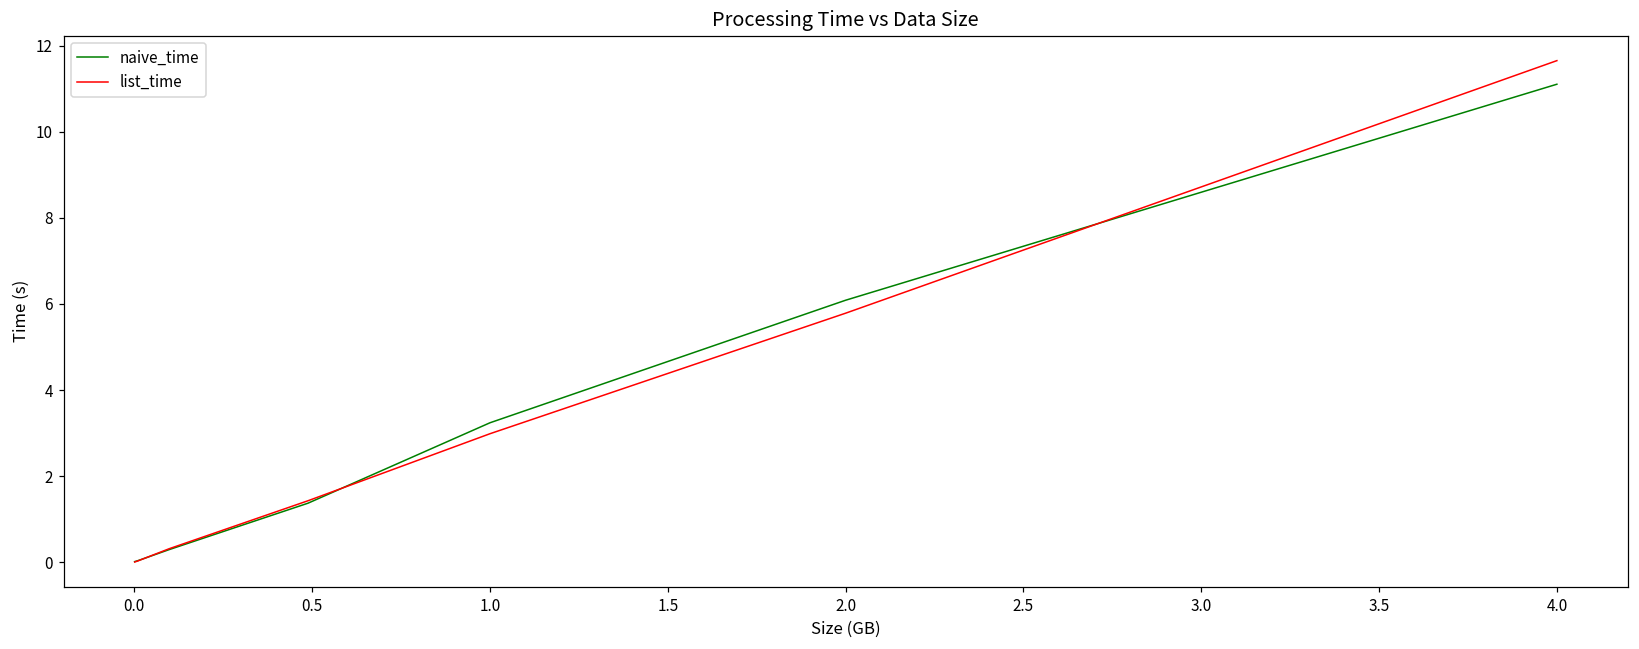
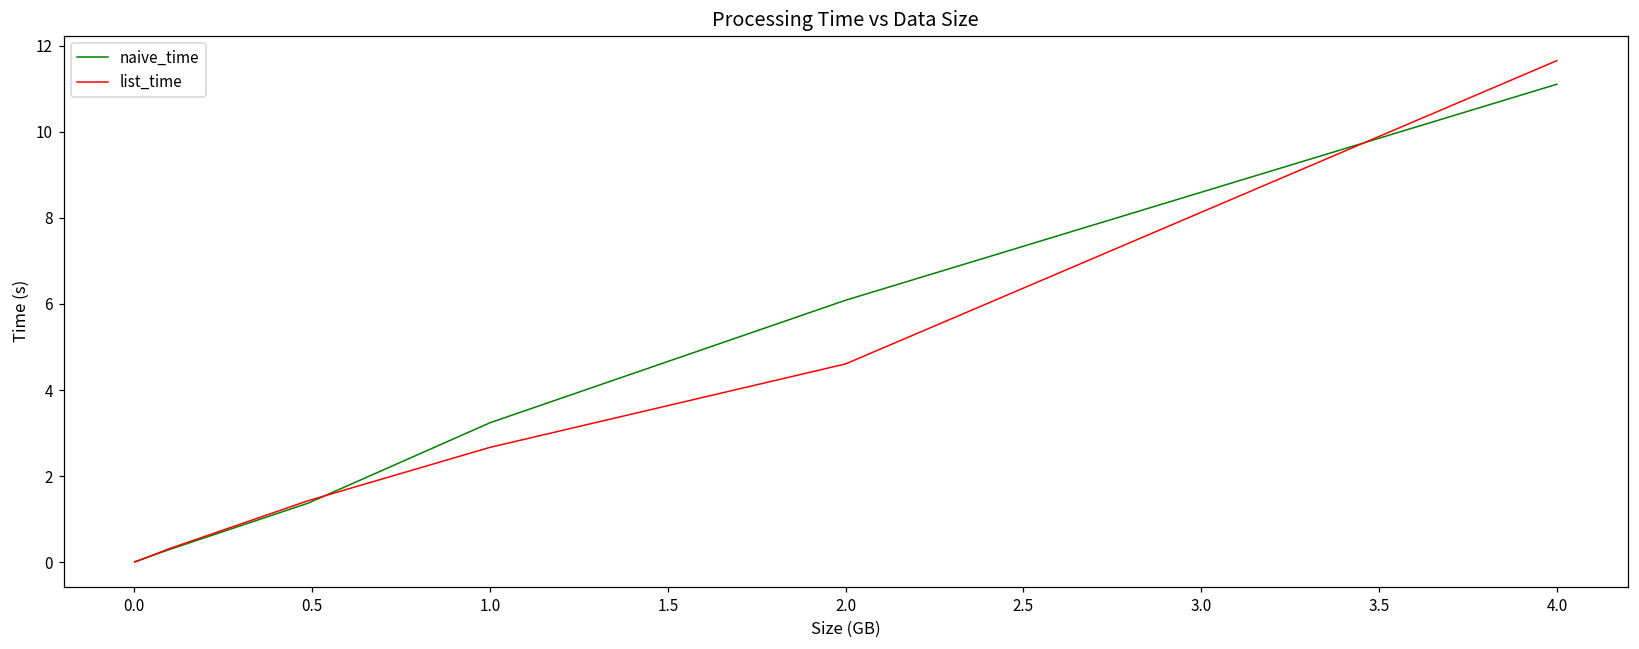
  {
    "naive_time": {
      "1.0": 3.2,
      "2.0": 6.1,
      "4.0": 11.1
    },
    "list_time": {
-     "1.0": 3.0,
-     "2.0": 5.8,
+     "1.0": 2.7,
+     "2.0": 4.6,
      "4.0": 11.7
    }
  }
